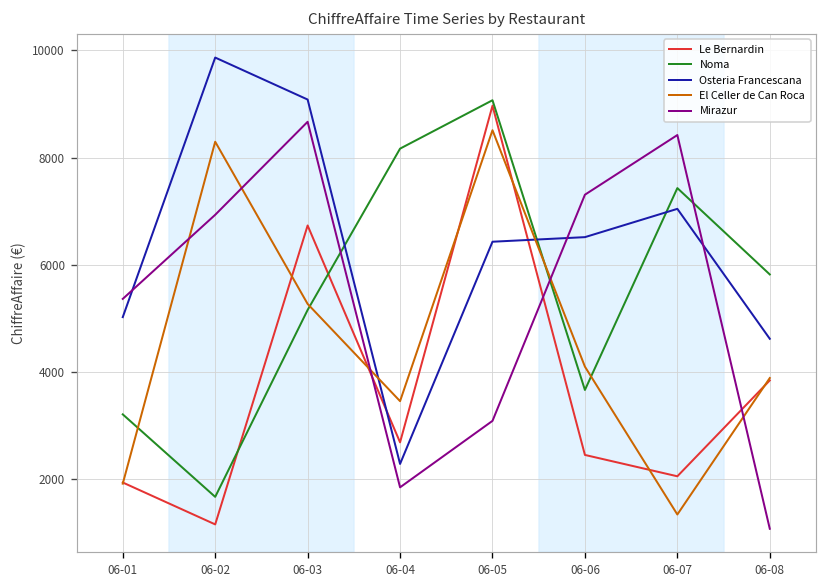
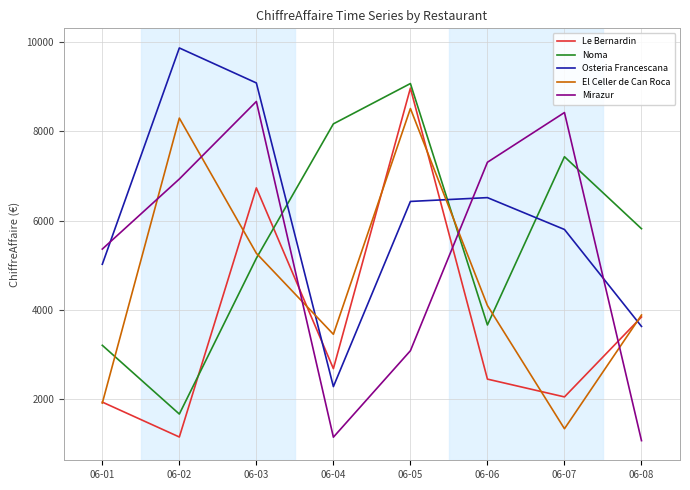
  {
    "Le Bernardin": {
      "06-02": 1200,
      "06-03": 6700,
      "06-04": 2700,
      "06-05": 9000,
      "06-06": 2500,
      "06-07": 2100
    },
    "Noma": {
      "06-01": 3200,
      "06-02": 1700,
      "06-03": 5200,
      "06-04": 8200,
      "06-05": 9100,
      "06-06": 3700,
      "06-07": 7400,
      "06-08": 5800
    },
    "Osteria Francescana": {
      "06-01": 5000,
      "06-02": 9900,
      "06-03": 9100,
      "06-04": 2300,
      "06-05": 6400,
      "06-06": 6500,
-     "06-07": 7000,
-     "06-08": 4600
+     "06-07": 5800,
+     "06-08": 3600
    },
    "El Celler de Can Roca": {
      "06-02": 8300,
      "06-03": 5300,
      "06-04": 3500,
      "06-05": 8500,
      "06-06": 4100,
      "06-07": 1300
    },
    "Mirazur": {
      "06-01": 5400,
      "06-02": 6900,
      "06-03": 8700,
-     "06-04": 1800,
+     "06-04": 1200,
      "06-05": 3100,
      "06-06": 7300,
      "06-07": 8400,
      "06-08": 1100
    }
  }
